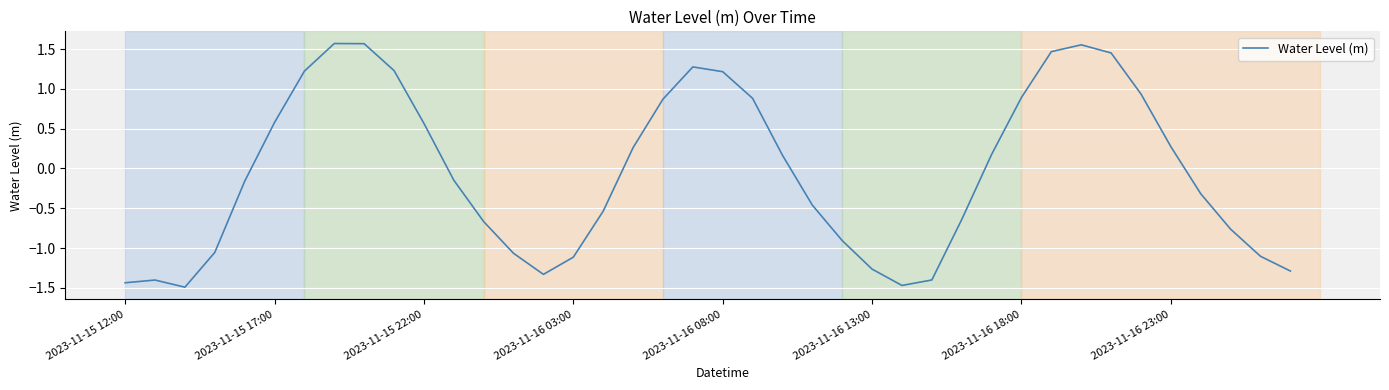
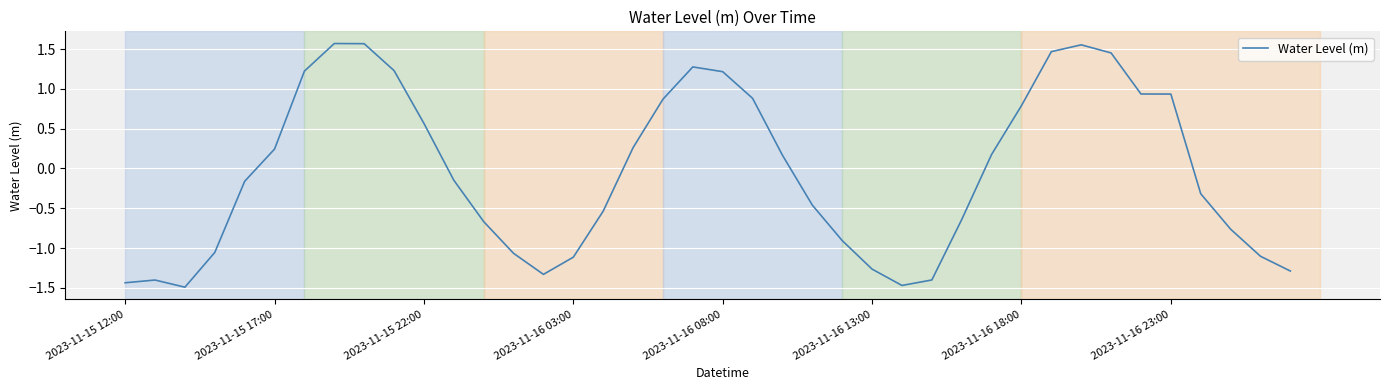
  {
    "2023-11-15 12:00": -1.4,
-   "2023-11-15 17:00": 0.6,
+   "2023-11-15 17:00": 0.2,
    "2023-11-15 22:00": 0.6,
    "2023-11-16 03:00": -1.1,
    "2023-11-16 08:00": 1.2,
    "2023-11-16 13:00": -1.3,
-   "2023-11-16 18:00": 0.9,
-   "2023-11-16 23:00": 0.3
+   "2023-11-16 18:00": 0.8,
+   "2023-11-16 23:00": 0.9
  }
